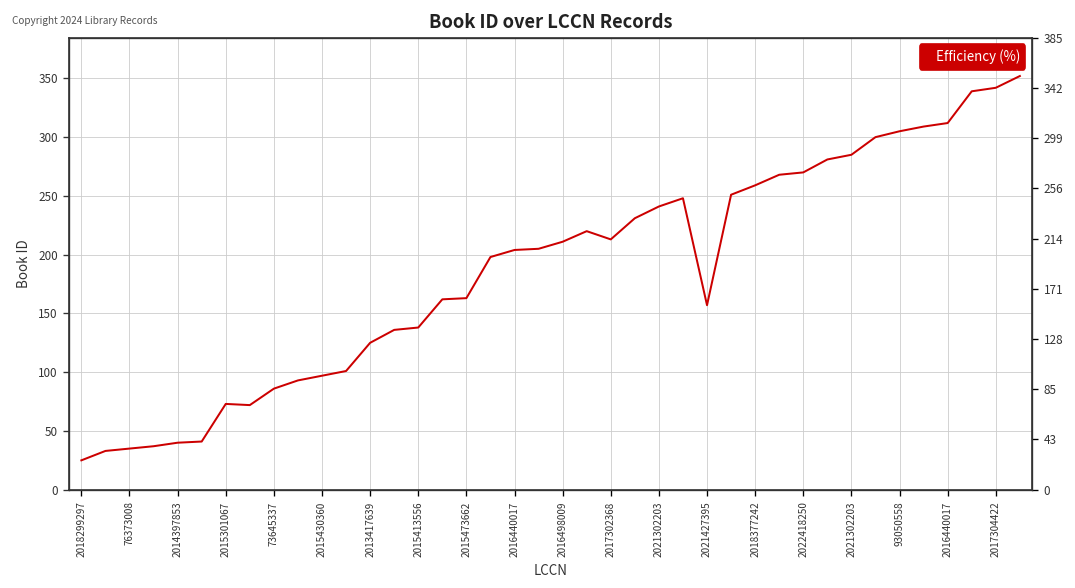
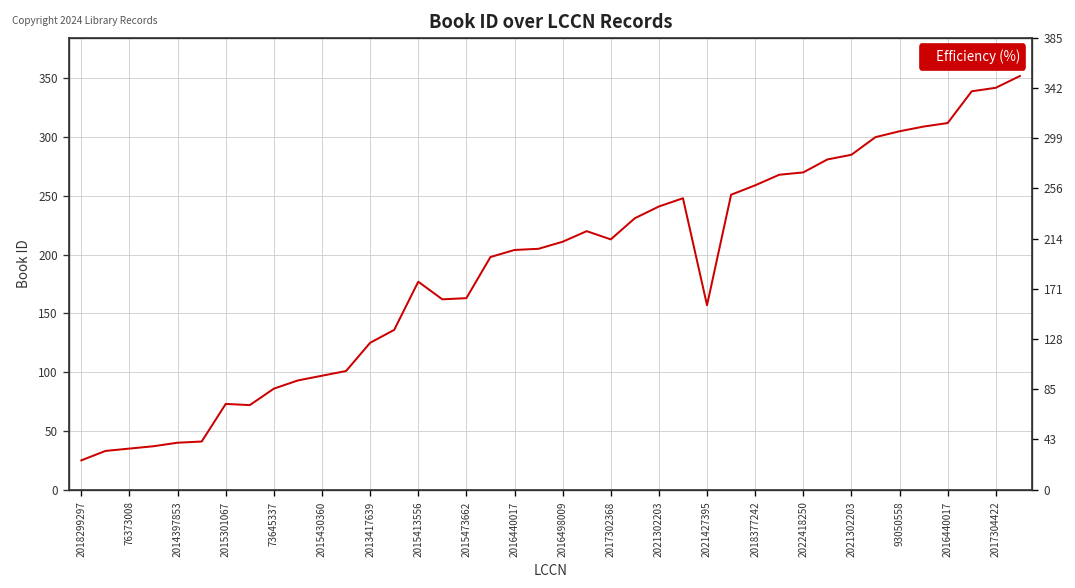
  {
    "76373008": 40,
    "2015301067": 70,
    "73645337": 90,
    "2015430360": 100,
-   "2015413556": 140,
+   "2015413556": 180,
    "2015473662": 160,
    "2017302368": 210,
    "2021427395": 160,
    "2018377242": 260,
    "2022418250": 270,
    "93050558": 310
  }
